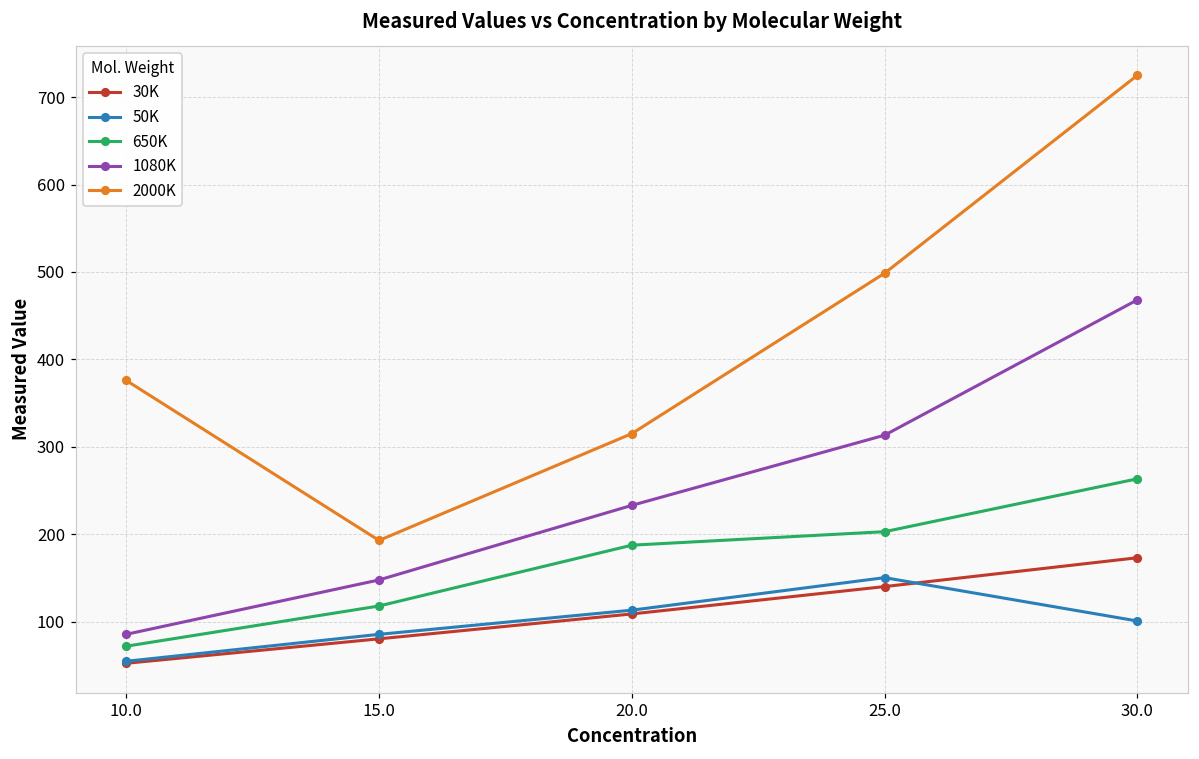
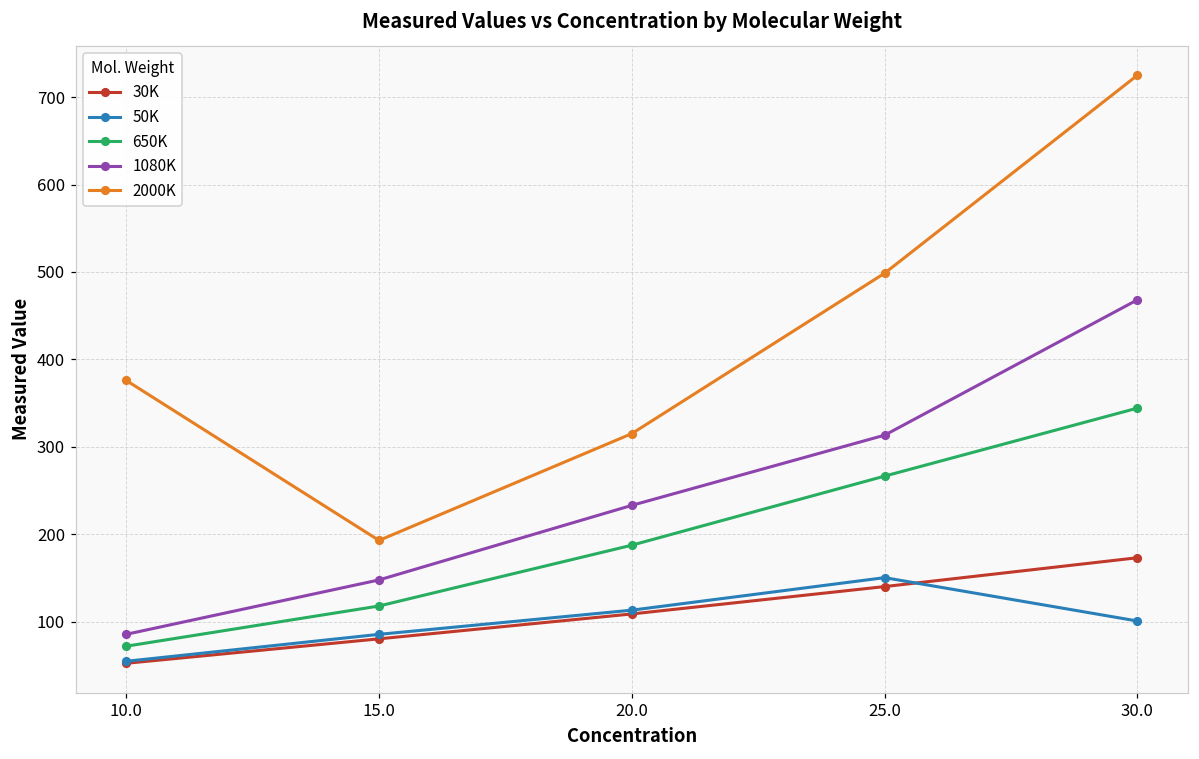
  {
    "30K": {
      "15.0": 80,
      "20.0": 110,
      "25.0": 140,
      "30.0": 170
    },
    "50K": {
      "15.0": 90,
      "20.0": 110,
      "25.0": 150,
      "30.0": 100
    },
    "650K": {
      "10.0": 70,
      "15.0": 120,
      "20.0": 190,
-     "25.0": 200,
-     "30.0": 260
+     "25.0": 270,
+     "30.0": 340
    },
    "1080K": {
      "10.0": 90,
      "15.0": 150,
      "20.0": 230,
      "25.0": 310,
      "30.0": 470
    },
    "2000K": {
      "10.0": 380,
      "15.0": 190,
      "20.0": 320,
      "25.0": 500,
      "30.0": 730
    }
  }
